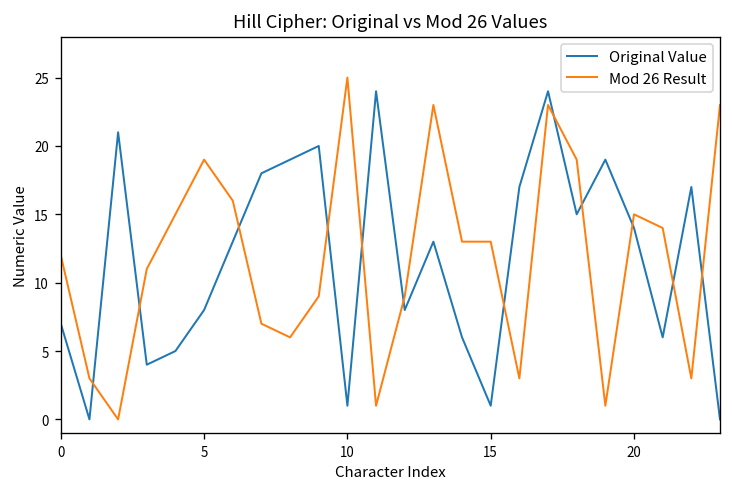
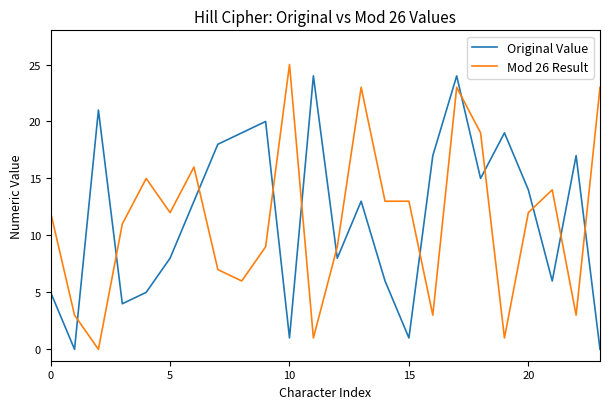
  {
    "Original Value": {
-     "0": 7,
+     "0": 5,
      "5": 8,
      "10": 1,
      "15": 1,
      "20": 14
    },
    "Mod 26 Result": {
      "0": 12,
-     "5": 19,
+     "5": 12,
      "10": 25,
      "15": 13,
-     "20": 15
+     "20": 12
    }
  }
